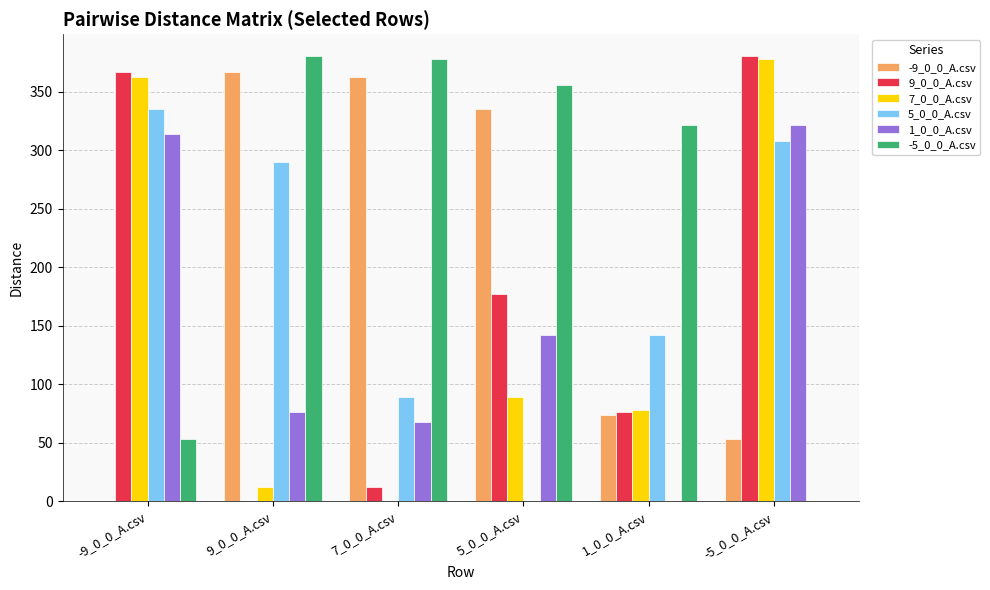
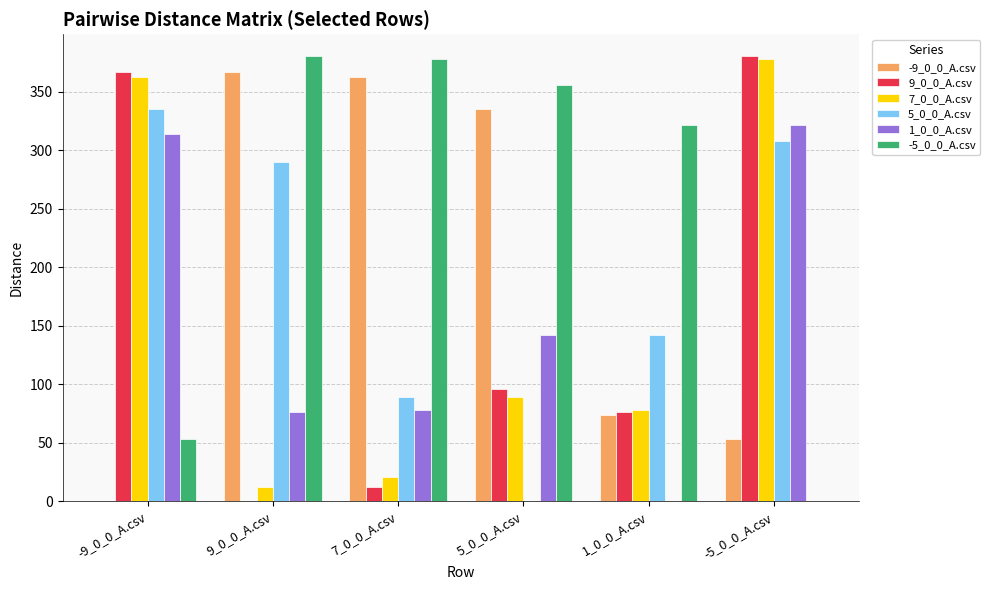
  {
    "-9_0_0_A.csv": {
      "-9_0_0_A.csv": 0,
      "9_0_0_A.csv": 366,
      "7_0_0_A.csv": 362,
      "5_0_0_A.csv": 335,
      "1_0_0_A.csv": 74,
      "-5_0_0_A.csv": 54
    },
    "9_0_0_A.csv": {
      "-9_0_0_A.csv": 366,
      "9_0_0_A.csv": 0,
      "7_0_0_A.csv": 13,
-     "5_0_0_A.csv": 177,
+     "5_0_0_A.csv": 96,
      "1_0_0_A.csv": 77,
      "-5_0_0_A.csv": 380
    },
    "7_0_0_A.csv": {
      "-9_0_0_A.csv": 362,
      "9_0_0_A.csv": 13,
-     "7_0_0_A.csv": 0,
+     "7_0_0_A.csv": 21,
      "5_0_0_A.csv": 89,
      "1_0_0_A.csv": 78,
      "-5_0_0_A.csv": 378
    },
    "5_0_0_A.csv": {
      "-9_0_0_A.csv": 335,
      "9_0_0_A.csv": 290,
      "7_0_0_A.csv": 89,
      "5_0_0_A.csv": 0,
      "1_0_0_A.csv": 142,
      "-5_0_0_A.csv": 307
    },
    "1_0_0_A.csv": {
      "-9_0_0_A.csv": 313,
      "9_0_0_A.csv": 77,
-     "7_0_0_A.csv": 68,
+     "7_0_0_A.csv": 78,
      "5_0_0_A.csv": 142,
      "1_0_0_A.csv": 0,
      "-5_0_0_A.csv": 322
    },
    "-5_0_0_A.csv": {
      "-9_0_0_A.csv": 54,
      "9_0_0_A.csv": 380,
      "7_0_0_A.csv": 378,
      "5_0_0_A.csv": 355,
      "1_0_0_A.csv": 322,
      "-5_0_0_A.csv": 0
    }
  }
